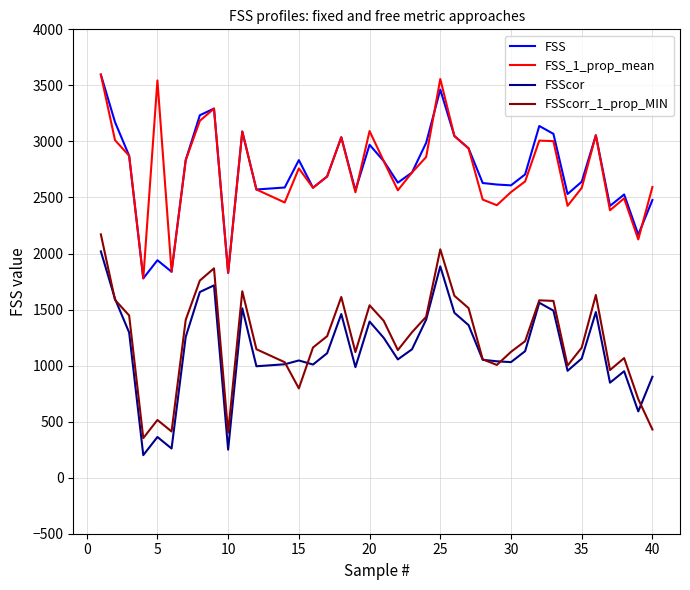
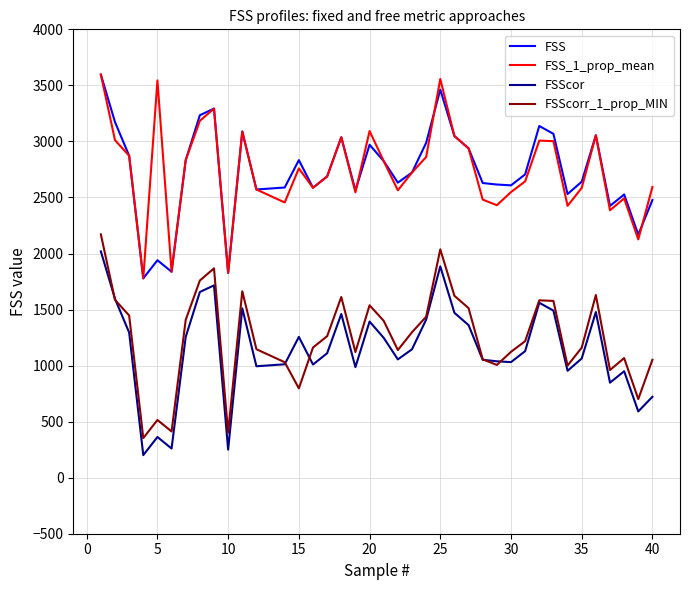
  {
    "FSS": {
      "5": 1940,
      "15": 2830,
      "20": 2970,
      "25": 3460,
      "30": 2610,
      "35": 2640,
      "40": 2480
    },
    "FSS_1_prop_mean": {
      "5": 3540,
      "15": 2760,
      "20": 3090,
      "25": 3560,
      "30": 2550,
      "35": 2580,
      "40": 2590
    },
    "FSScor": {
      "5": 360,
      "10": 250,
-     "15": 1050,
+     "15": 1260,
      "20": 1390,
      "25": 1890,
      "30": 1030,
      "35": 1060,
-     "40": 900
+     "40": 720
    },
    "FSScorr_1_prop_MIN": {
      "5": 510,
      "10": 400,
      "15": 800,
      "20": 1540,
      "25": 2040,
      "30": 1120,
      "35": 1160,
-     "40": 430
+     "40": 1050
    }
  }
